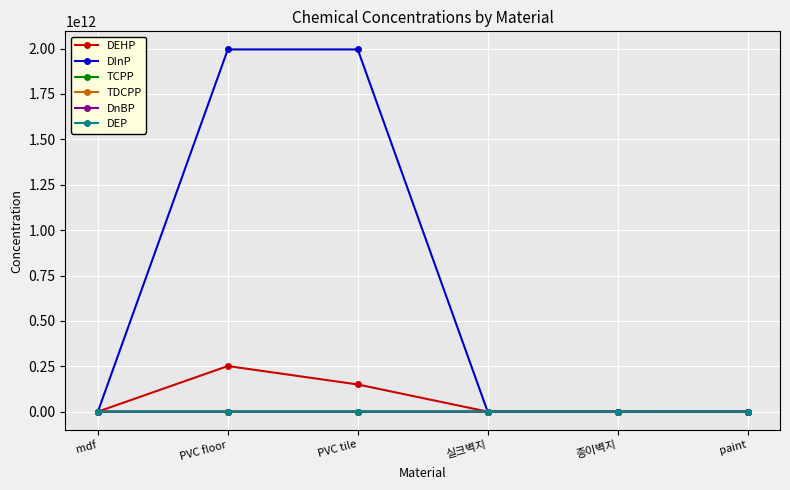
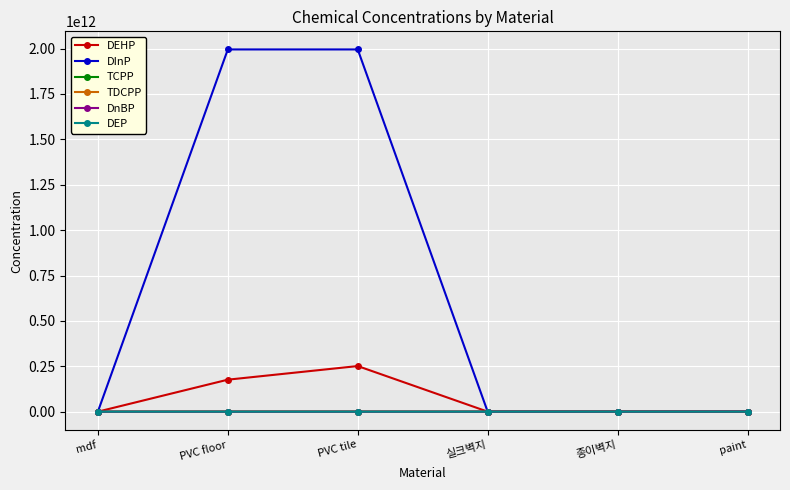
  {
    "DEHP": {
-     "PVC floor": 250000000000,
-     "PVC tile": 150000000000
+     "PVC floor": 180000000000,
+     "PVC tile": 250000000000
    },
    "DInP": {
      "PVC floor": 2000000000000,
      "PVC tile": 2000000000000
    },
    "DEP": {
      "PVC floor": 0,
      "PVC tile": 0
    }
  }
